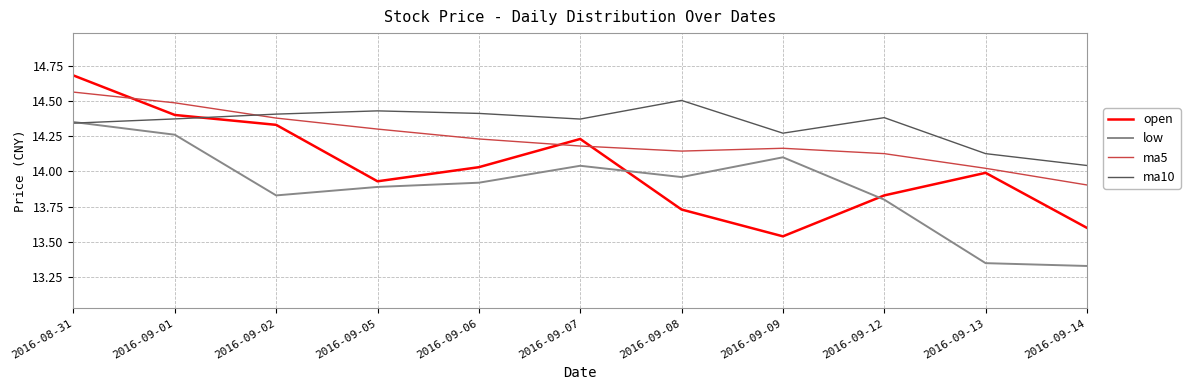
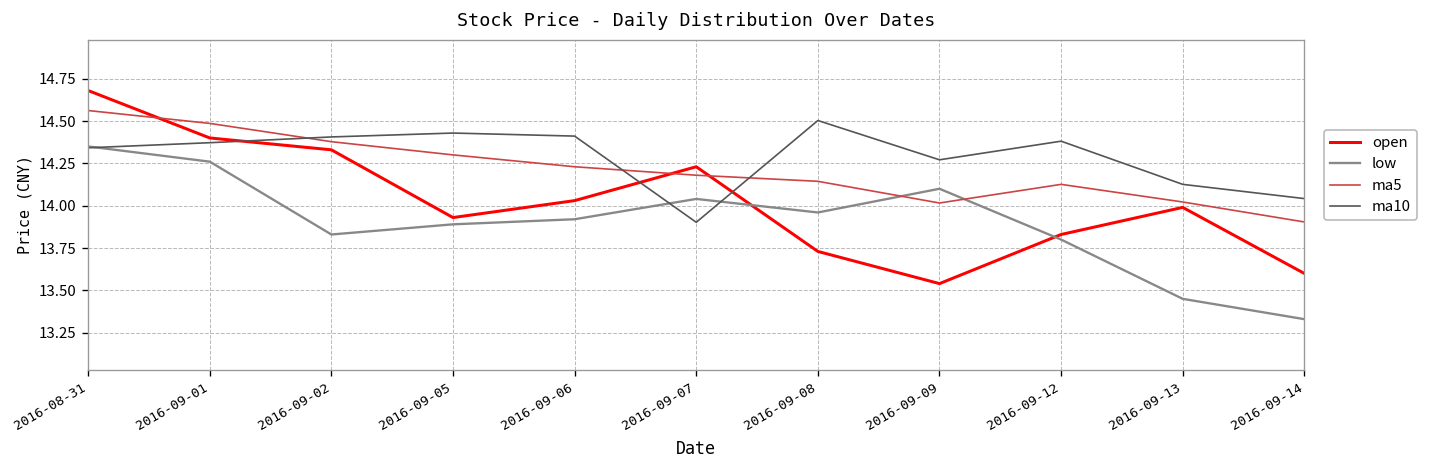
  {
    "open": {
      "2016-08-31": 14.68,
      "2016-09-01": 14.40,
      "2016-09-02": 14.33,
      "2016-09-05": 13.93,
      "2016-09-06": 14.03,
      "2016-09-07": 14.23,
      "2016-09-08": 13.73,
      "2016-09-09": 13.54,
      "2016-09-12": 13.83,
      "2016-09-13": 13.99,
      "2016-09-14": 13.60
    },
    "low": {
      "2016-09-01": 14.26,
      "2016-09-02": 13.83,
      "2016-09-05": 13.89,
      "2016-09-06": 13.92,
      "2016-09-07": 14.04,
      "2016-09-08": 13.96,
      "2016-09-09": 14.10,
      "2016-09-12": 13.80,
-     "2016-09-13": 13.35,
+     "2016-09-13": 13.45,
      "2016-09-14": 13.33
    },
    "ma5": {
      "2016-08-31": 14.56,
      "2016-09-01": 14.49,
      "2016-09-02": 14.38,
      "2016-09-05": 14.30,
      "2016-09-06": 14.23,
      "2016-09-07": 14.18,
      "2016-09-08": 14.14,
-     "2016-09-09": 14.16,
+     "2016-09-09": 14.02,
      "2016-09-12": 14.13,
      "2016-09-13": 14.02,
      "2016-09-14": 13.90
    },
    "ma10": {
      "2016-09-01": 14.37,
      "2016-09-02": 14.41,
      "2016-09-05": 14.43,
      "2016-09-06": 14.41,
-     "2016-09-07": 14.37,
+     "2016-09-07": 13.90,
      "2016-09-08": 14.50,
      "2016-09-09": 14.27,
      "2016-09-12": 14.38,
      "2016-09-13": 14.13,
      "2016-09-14": 14.04
    }
  }
